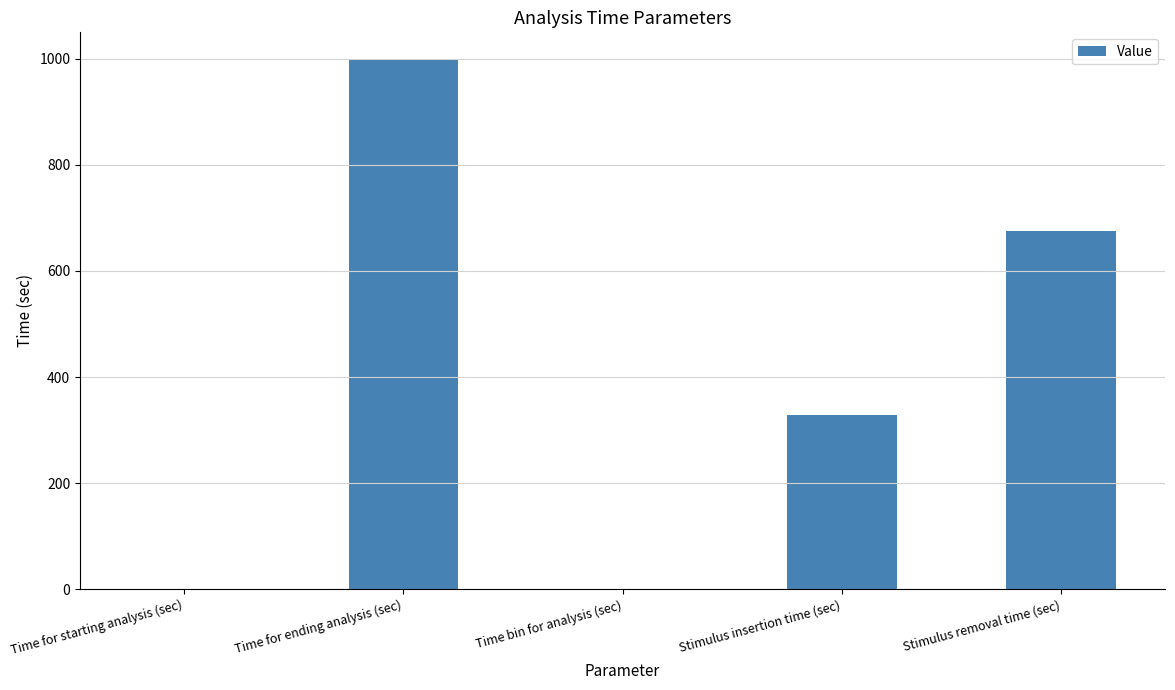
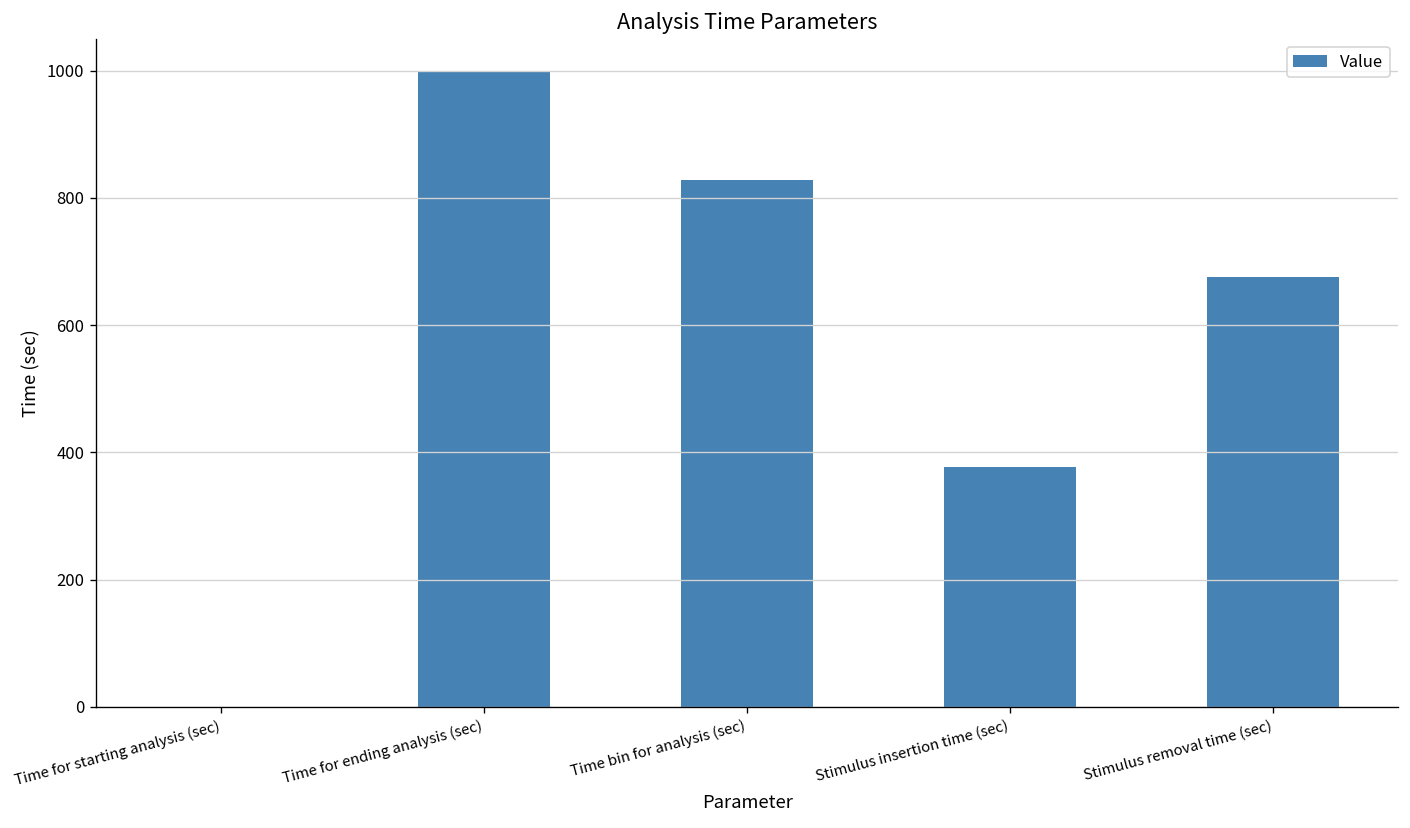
  {
    "Time for starting analysis (sec)": 0,
    "Time for ending analysis (sec)": 1000,
-   "Time bin for analysis (sec)": 0,
-   "Stimulus insertion time (sec)": 330,
+   "Time bin for analysis (sec)": 830,
+   "Stimulus insertion time (sec)": 380,
    "Stimulus removal time (sec)": 680
  }
